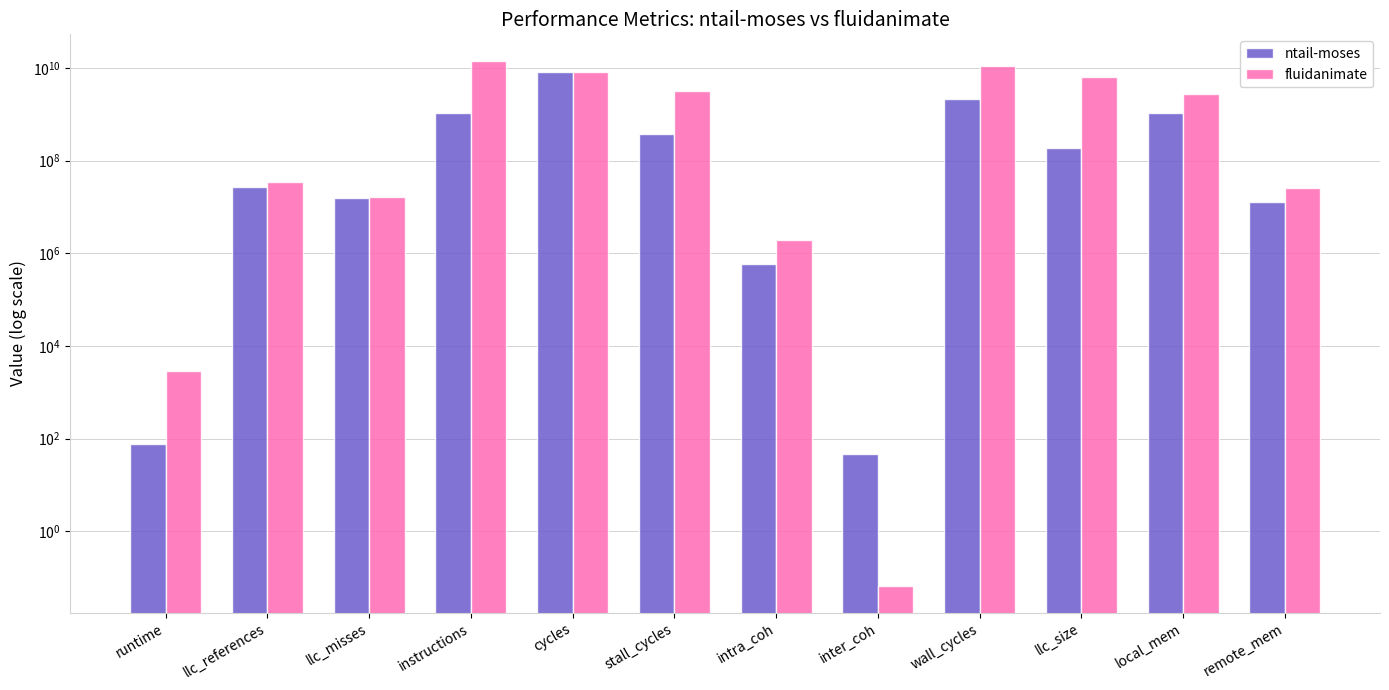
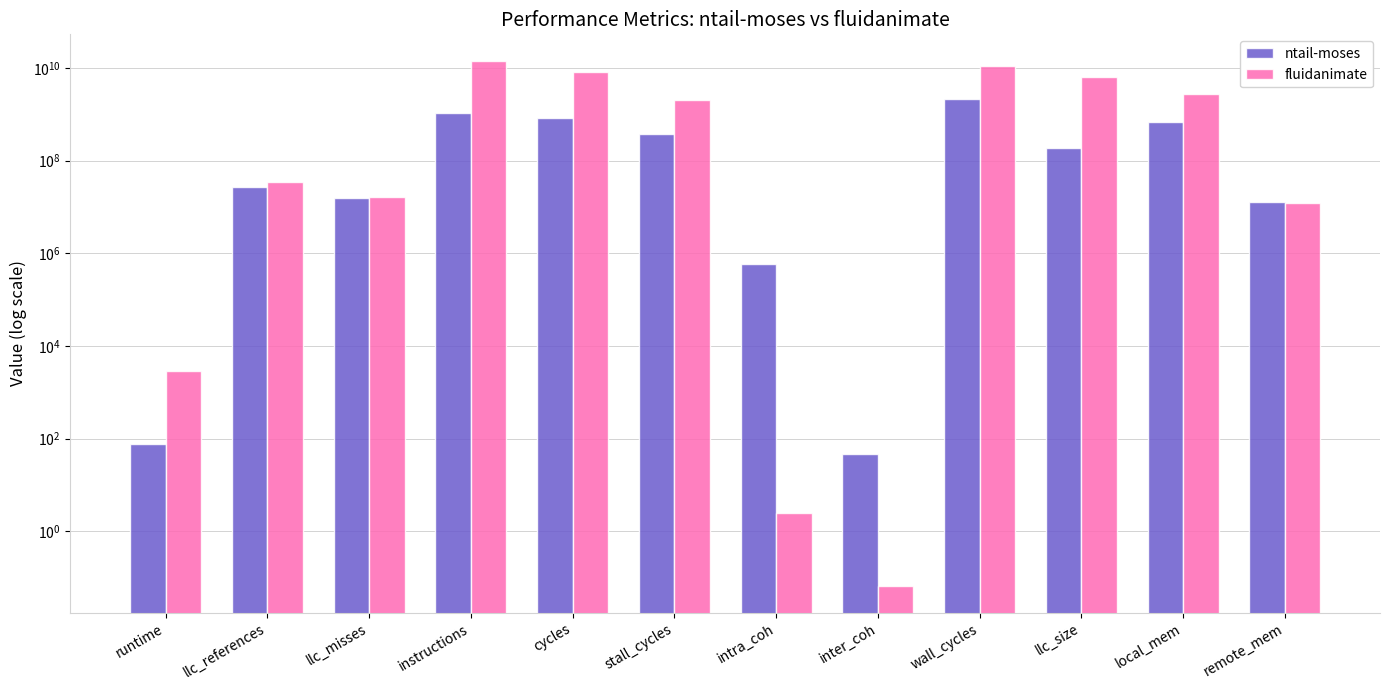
  {
    "ntail-moses": {
      "runtime": 80,
      "llc_references": 30000000,
      "llc_misses": 15000000,
      "instructions": 1100000000,
-     "cycles": 8000000000,
+     "cycles": 800000000,
      "stall_cycles": 400000000,
      "intra_coh": 600000,
      "inter_coh": 50,
      "wall_cycles": 2000000000,
      "llc_size": 190000000,
-     "local_mem": 1000000000,
+     "local_mem": 700000000,
      "remote_mem": 13000000
    },
    "fluidanimate": {
      "runtime": 3000,
      "llc_references": 30000000,
      "llc_misses": 17000000,
      "instructions": 14000000000,
      "cycles": 8000000000,
-     "stall_cycles": 3000000000,
-     "intra_coh": 1900000,
+     "stall_cycles": 2000000000,
+     "intra_coh": 2,
      "inter_coh": 0.06,
      "wall_cycles": 11000000000,
      "llc_size": 6000000000,
      "local_mem": 3000000000,
-     "remote_mem": 30000000
+     "remote_mem": 12000000
    }
  }
